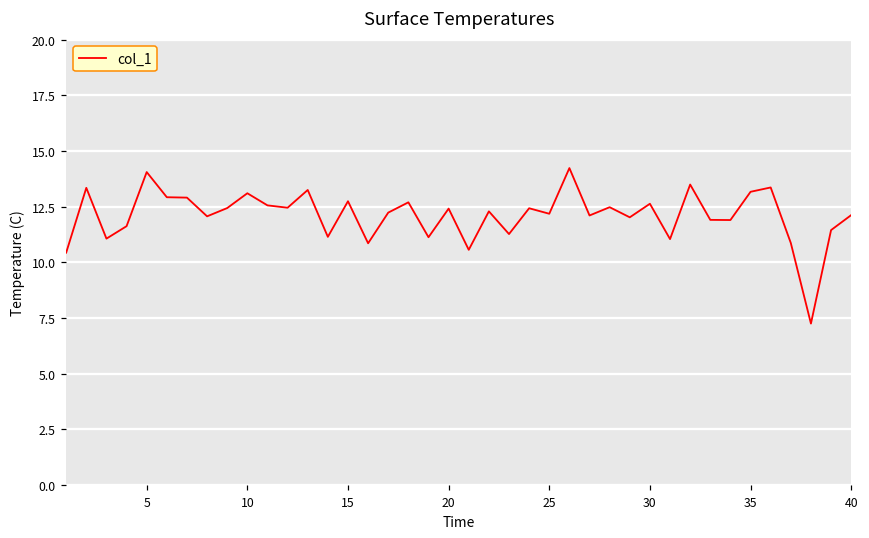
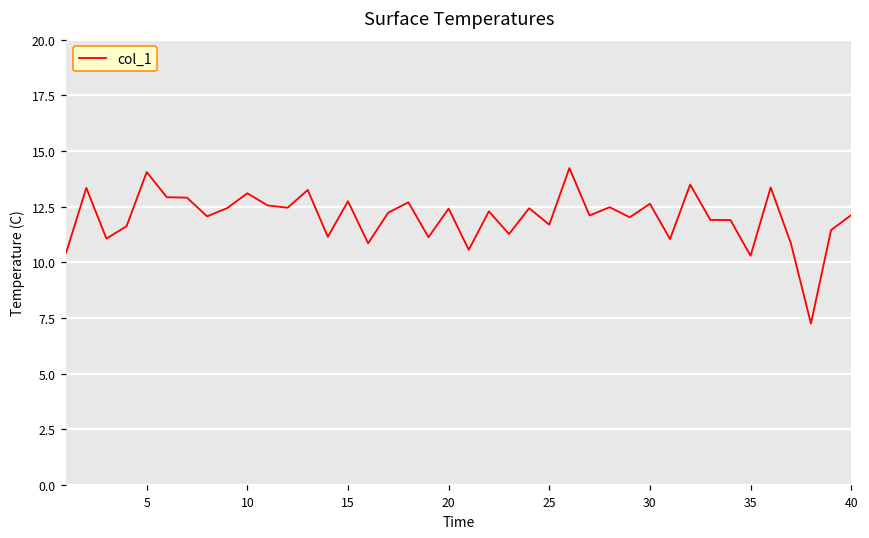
  {
    "5": 14.0,
    "10": 13.1,
    "15": 12.7,
    "20": 12.4,
-   "25": 12.2,
+   "25": 11.7,
    "30": 12.6,
-   "35": 13.2,
+   "35": 10.3,
    "40": 12.1
  }
